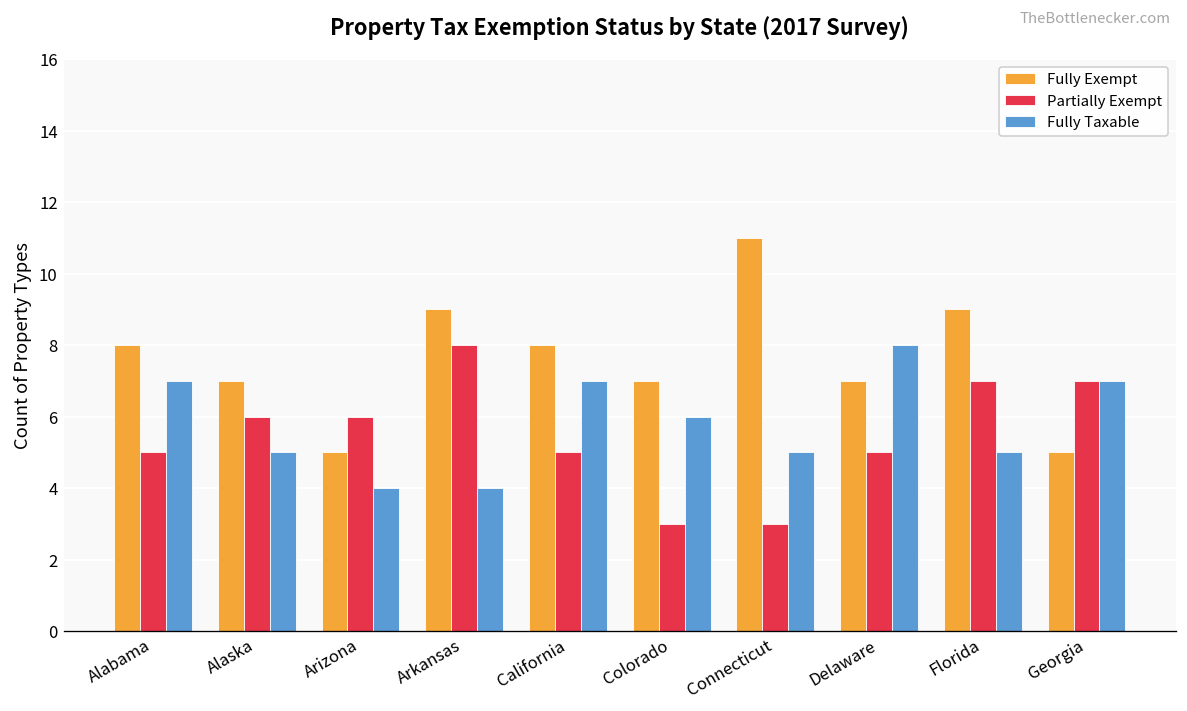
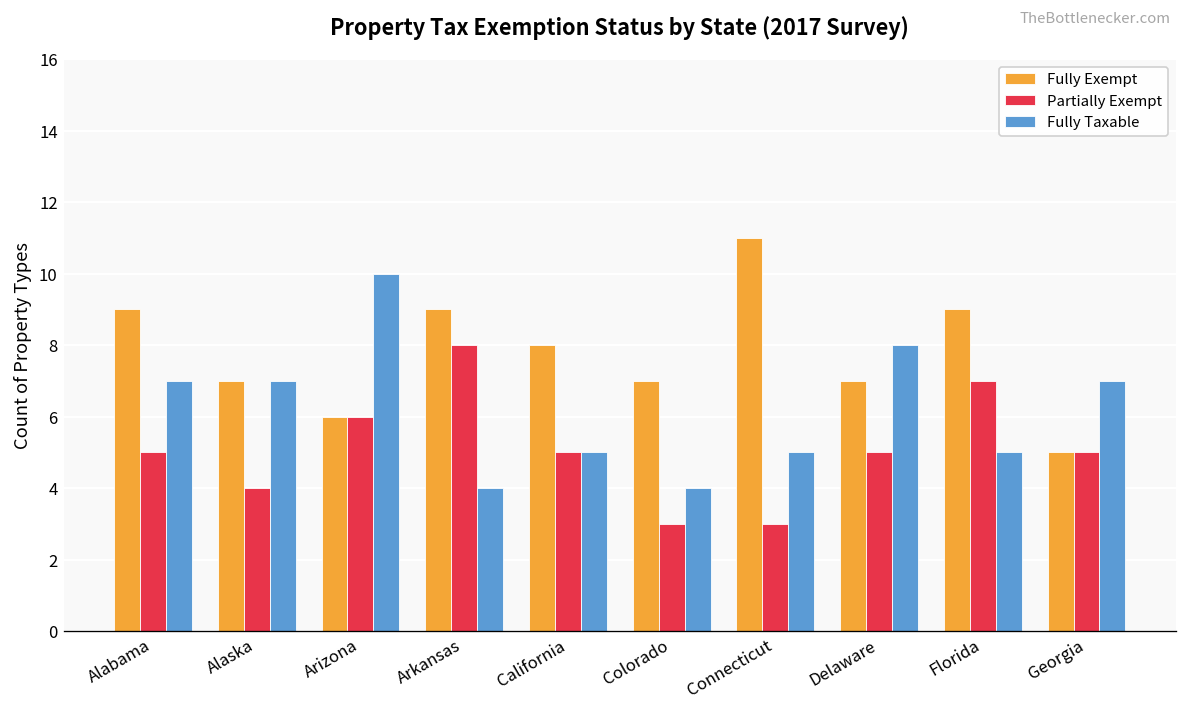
  {
    "Fully Exempt": {
-     "Alabama": 8,
+     "Alabama": 9,
      "Alaska": 7,
-     "Arizona": 5,
+     "Arizona": 6,
      "Arkansas": 9,
      "California": 8,
      "Colorado": 7,
      "Connecticut": 11,
      "Delaware": 7,
      "Florida": 9,
      "Georgia": 5
    },
    "Partially Exempt": {
      "Alabama": 5,
-     "Alaska": 6,
+     "Alaska": 4,
      "Arizona": 6,
      "Arkansas": 8,
      "California": 5,
      "Colorado": 3,
      "Connecticut": 3,
      "Delaware": 5,
      "Florida": 7,
-     "Georgia": 7
+     "Georgia": 5
    },
    "Fully Taxable": {
      "Alabama": 7,
-     "Alaska": 5,
-     "Arizona": 4,
+     "Alaska": 7,
+     "Arizona": 10,
      "Arkansas": 4,
-     "California": 7,
-     "Colorado": 6,
+     "California": 5,
+     "Colorado": 4,
      "Connecticut": 5,
      "Delaware": 8,
      "Florida": 5,
      "Georgia": 7
    }
  }
